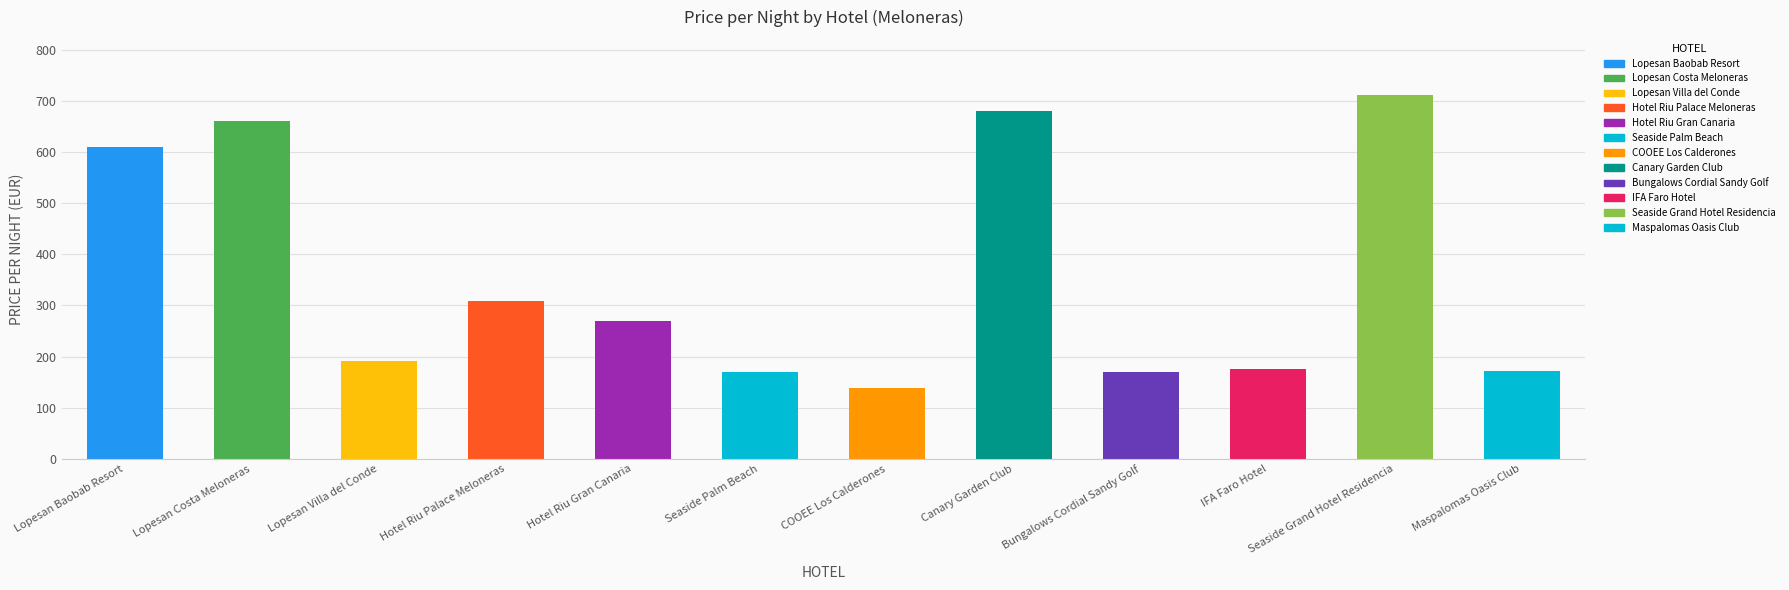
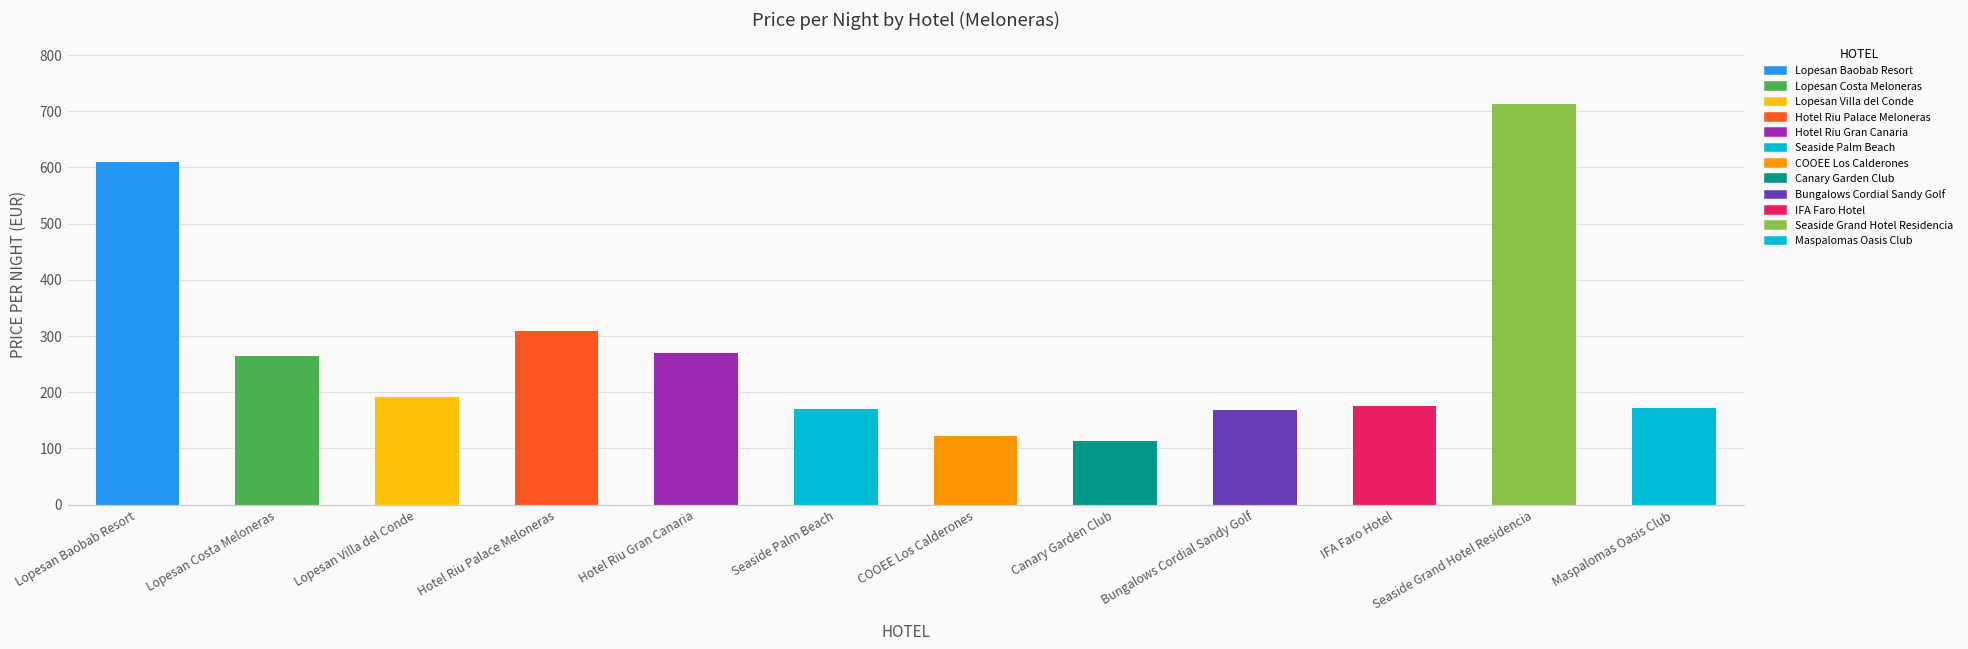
  {
    "Lopesan Baobab Resort": 610,
-   "Lopesan Costa Meloneras": 660,
+   "Lopesan Costa Meloneras": 270,
    "Lopesan Villa del Conde": 190,
    "Hotel Riu Palace Meloneras": 310,
    "Hotel Riu Gran Canaria": 270,
    "Seaside Palm Beach": 170,
-   "COOEE Los Calderones": 140,
-   "Canary Garden Club": 680,
+   "COOEE Los Calderones": 120,
+   "Canary Garden Club": 110,
    "Bungalows Cordial Sandy Golf": 170,
    "IFA Faro Hotel": 180,
    "Seaside Grand Hotel Residencia": 710,
    "Maspalomas Oasis Club": 170
  }
